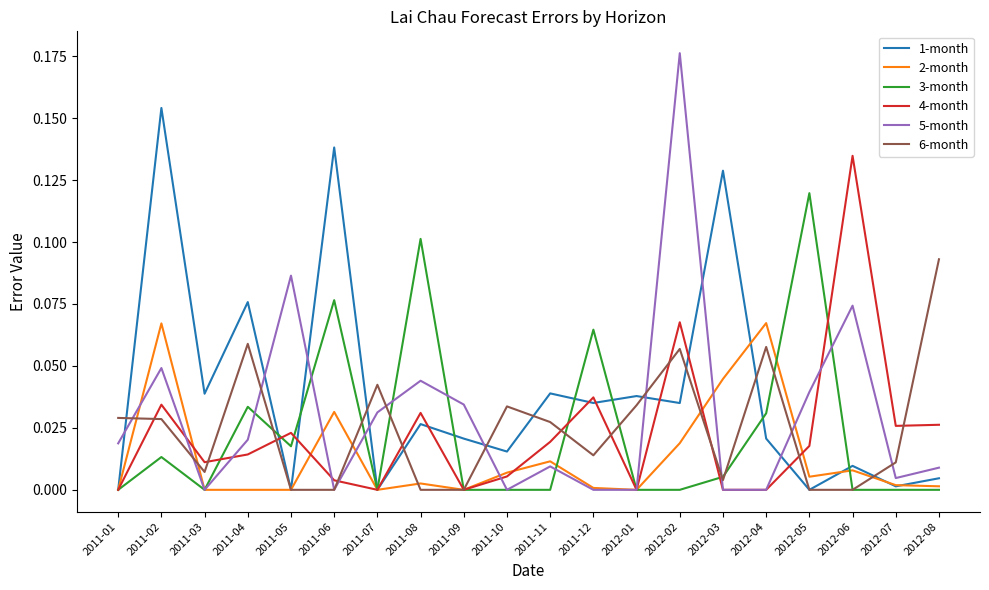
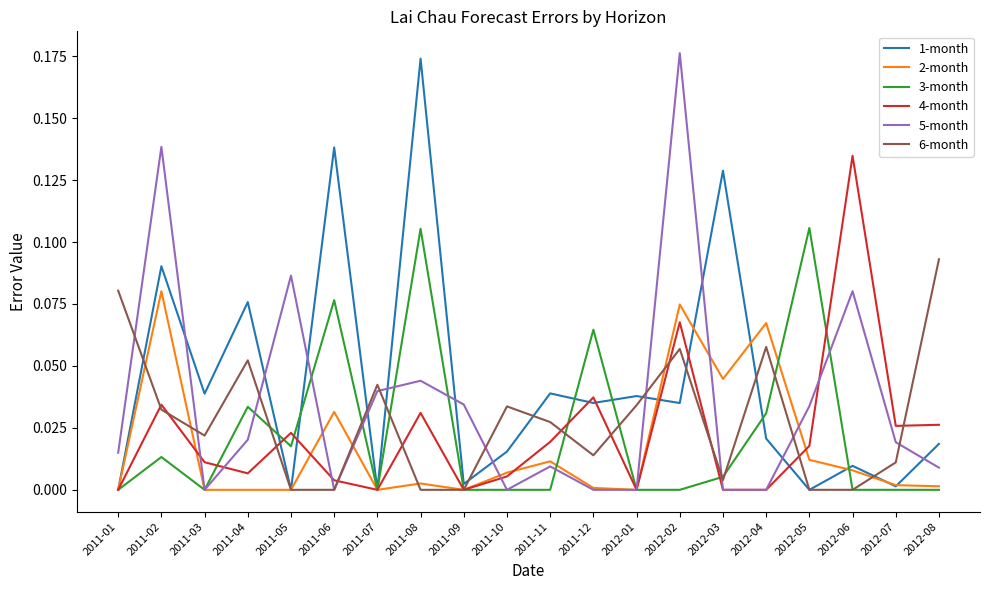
  {
    "1-month": {
-     "2011-02": 0.154,
+     "2011-02": 0.090,
      "2011-03": 0.039,
      "2011-04": 0.076,
      "2011-06": 0.138,
-     "2011-08": 0.027,
-     "2011-09": 0.021,
+     "2011-08": 0.174,
+     "2011-09": 0.002,
      "2011-10": 0.015,
      "2011-11": 0.039,
      "2011-12": 0.035,
      "2012-01": 0.038,
      "2012-02": 0.035,
      "2012-03": 0.129,
      "2012-04": 0.021,
      "2012-06": 0.010,
-     "2012-08": 0.005
+     "2012-08": 0.019
    },
    "2-month": {
-     "2011-02": 0.067,
+     "2011-02": 0.080,
      "2011-04": 0.000,
      "2011-06": 0.031,
      "2011-08": 0.003,
      "2011-10": 0.007,
      "2011-11": 0.012,
-     "2012-02": 0.019,
+     "2012-02": 0.075,
      "2012-03": 0.045,
      "2012-04": 0.067,
-     "2012-05": 0.005,
+     "2012-05": 0.012,
      "2012-06": 0.008,
      "2012-08": 0.001
    },
    "3-month": {
      "2011-02": 0.013,
      "2011-04": 0.034,
      "2011-05": 0.018,
      "2011-06": 0.077,
-     "2011-08": 0.101,
+     "2011-08": 0.105,
      "2011-11": 0.000,
      "2011-12": 0.065,
      "2012-02": 0.000,
      "2012-03": 0.005,
      "2012-04": 0.031,
-     "2012-05": 0.120,
+     "2012-05": 0.106,
      "2012-07": 0.000,
      "2012-08": 0.000
    },
    "4-month": {
      "2011-02": 0.034,
      "2011-03": 0.011,
-     "2011-04": 0.014,
+     "2011-04": 0.007,
      "2011-05": 0.023,
      "2011-06": 0.004,
      "2011-08": 0.031,
      "2011-10": 0.005,
      "2011-11": 0.019,
      "2011-12": 0.037,
      "2012-02": 0.068,
      "2012-05": 0.018,
      "2012-06": 0.135,
      "2012-07": 0.026,
      "2012-08": 0.026
    },
    "5-month": {
-     "2011-01": 0.019,
-     "2011-02": 0.049,
+     "2011-01": 0.015,
+     "2011-02": 0.138,
      "2011-04": 0.020,
      "2011-05": 0.086,
-     "2011-07": 0.031,
+     "2011-07": 0.040,
      "2011-08": 0.044,
      "2011-09": 0.034,
      "2011-11": 0.009,
      "2012-02": 0.176,
-     "2012-05": 0.039,
-     "2012-06": 0.074,
-     "2012-07": 0.005,
+     "2012-05": 0.034,
+     "2012-06": 0.080,
+     "2012-07": 0.019,
      "2012-08": 0.009
    },
    "6-month": {
-     "2011-01": 0.029,
-     "2011-02": 0.029,
-     "2011-03": 0.007,
-     "2011-04": 0.059,
+     "2011-01": 0.080,
+     "2011-02": 0.032,
+     "2011-03": 0.022,
+     "2011-04": 0.052,
      "2011-07": 0.042,
      "2011-08": 0.000,
      "2011-10": 0.034,
      "2011-11": 0.027,
      "2011-12": 0.014,
      "2012-01": 0.034,
      "2012-02": 0.057,
      "2012-03": 0.004,
      "2012-04": 0.058,
      "2012-07": 0.011,
      "2012-08": 0.093
    }
  }
